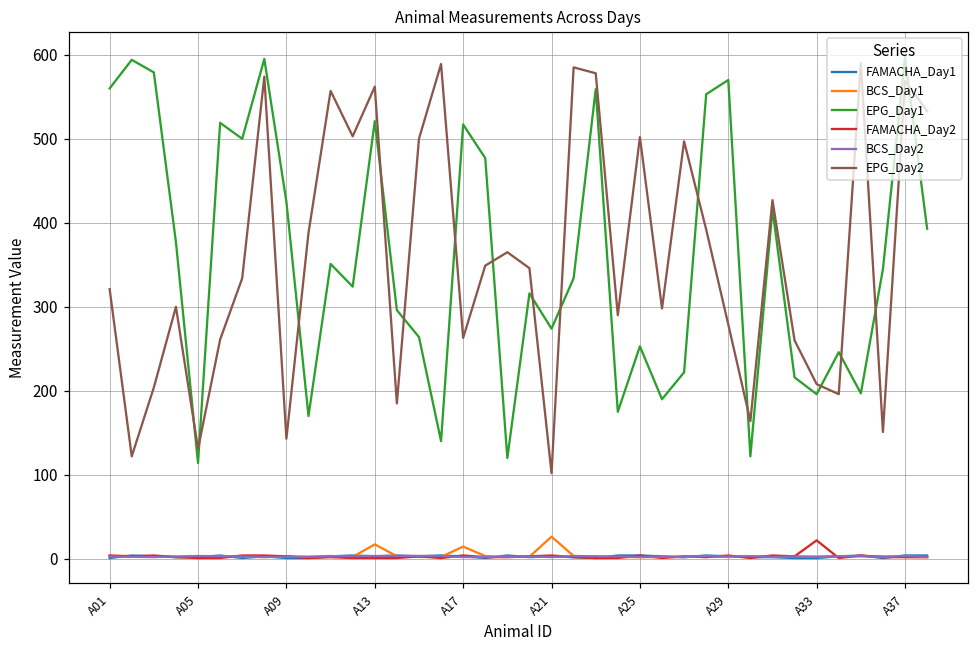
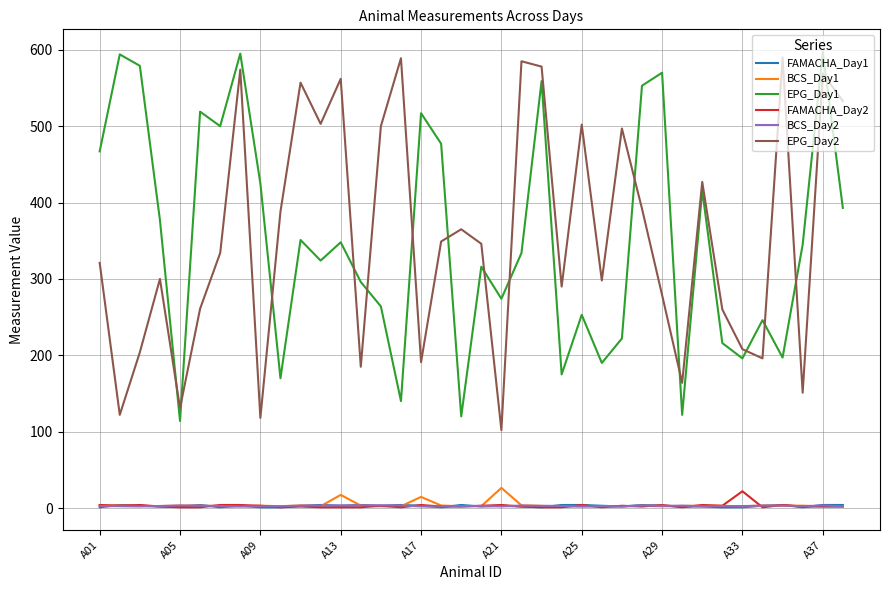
  {
    "BCS_Day1": {
      "A13": 20,
      "A17": 10,
      "A21": 30
    },
    "EPG_Day1": {
-     "A01": 560,
+     "A01": 470,
      "A05": 110,
      "A09": 430,
-     "A13": 520,
+     "A13": 350,
      "A17": 520,
      "A21": 270,
      "A25": 250,
      "A29": 570,
      "A33": 200
    },
    "FAMACHA_Day2": {
      "A33": 20
    },
    "EPG_Day2": {
      "A01": 320,
      "A05": 130,
-     "A09": 140,
+     "A09": 120,
      "A13": 560,
-     "A17": 260,
+     "A17": 190,
      "A21": 100,
      "A25": 500,
      "A29": 280,
      "A33": 210
    }
  }
